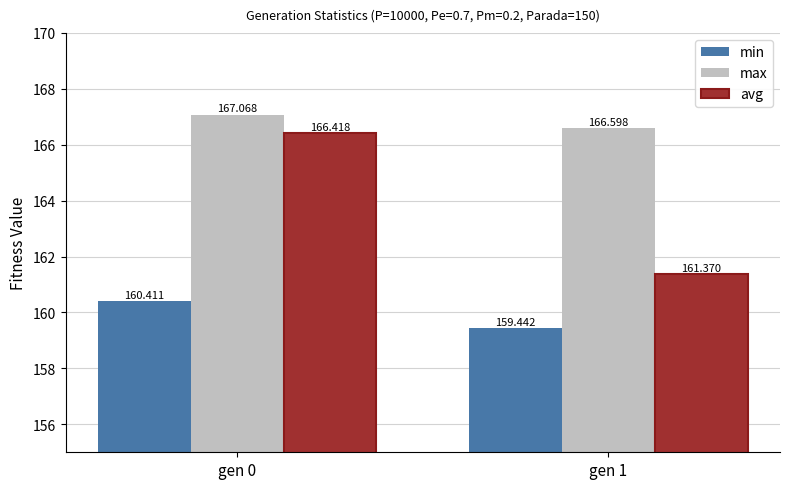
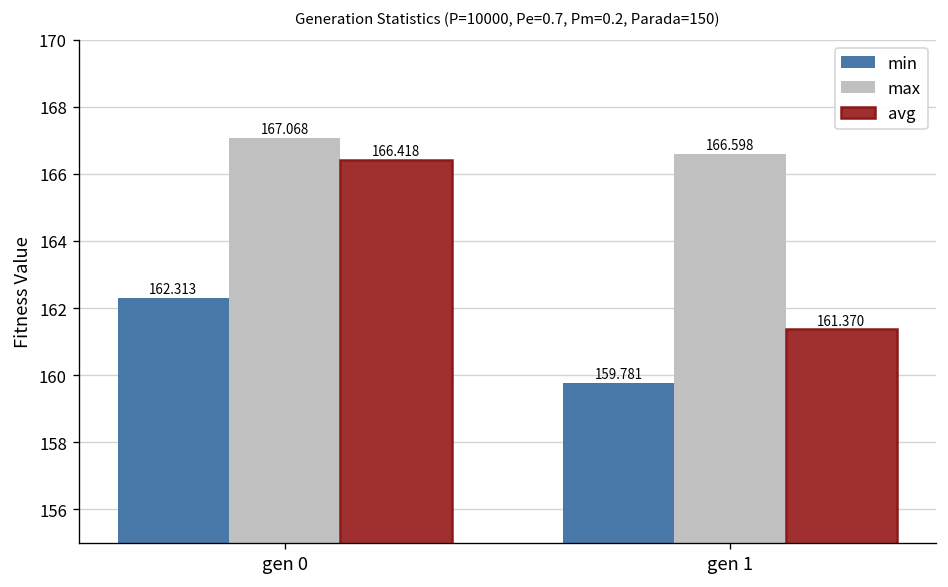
  {
    "min": {
-     "gen 0": 160.411,
-     "gen 1": 159.442
+     "gen 0": 162.313,
+     "gen 1": 159.781
    },
    "max": {
      "gen 0": 167.068,
      "gen 1": 166.598
    },
    "avg": {
      "gen 0": 166.418,
      "gen 1": 161.370
    }
  }
